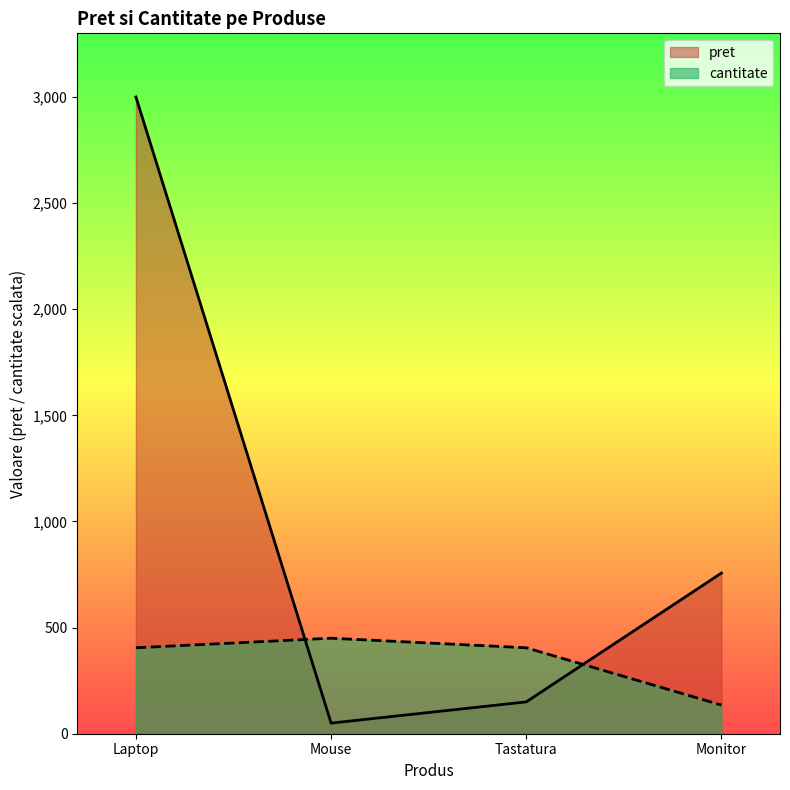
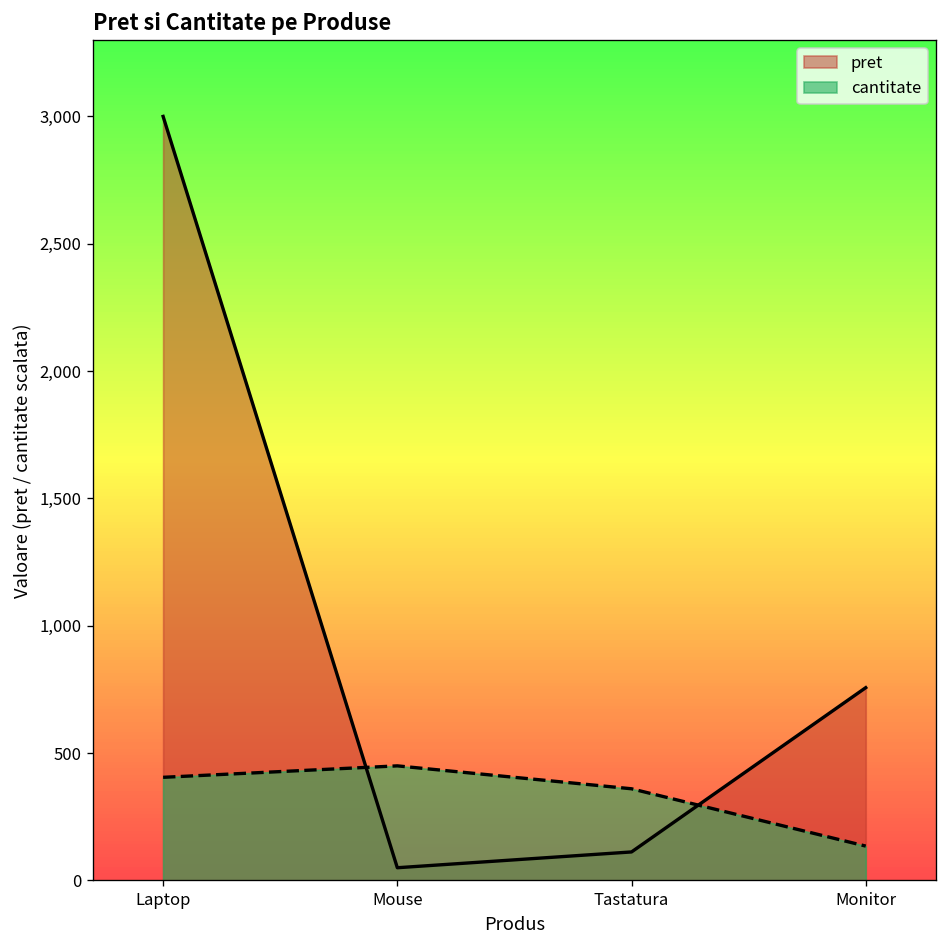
  {
    "pret": {
      "Laptop": "3,000",
      "Mouse": "50",
-     "Tastatura": "150",
+     "Tastatura": "110",
      "Monitor": "760"
    },
    "cantitate": {
      "Laptop": "410",
      "Mouse": "450",
-     "Tastatura": "410",
+     "Tastatura": "360",
      "Monitor": "140"
    }
  }
